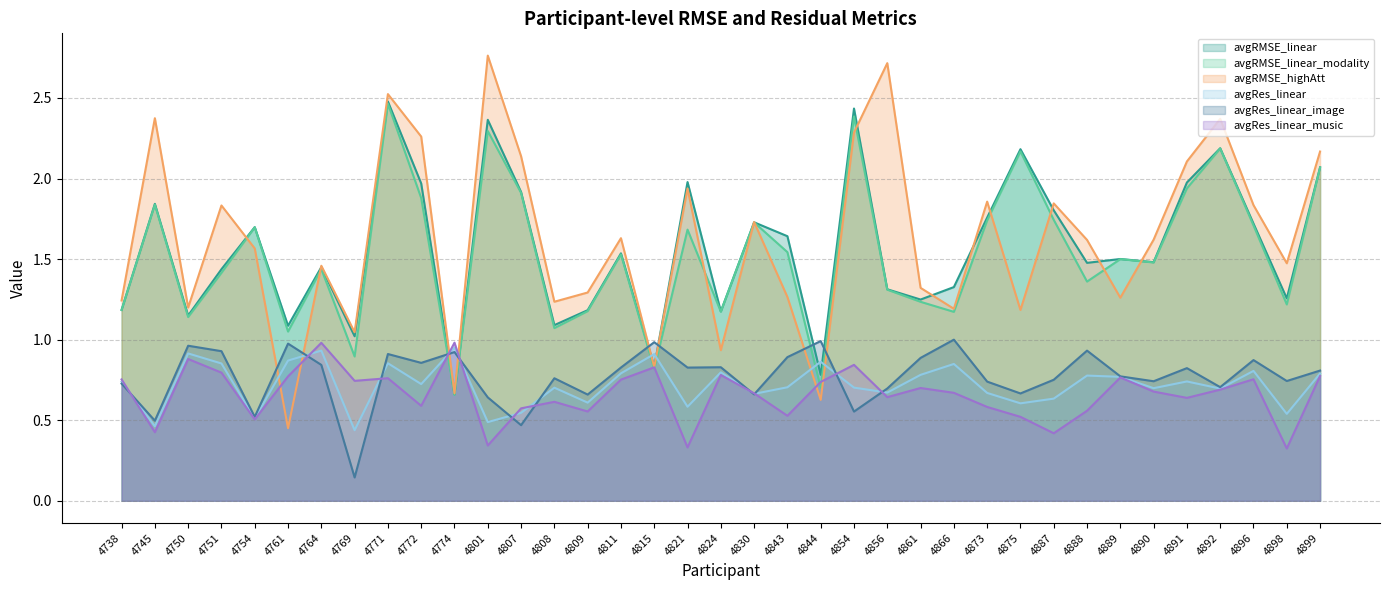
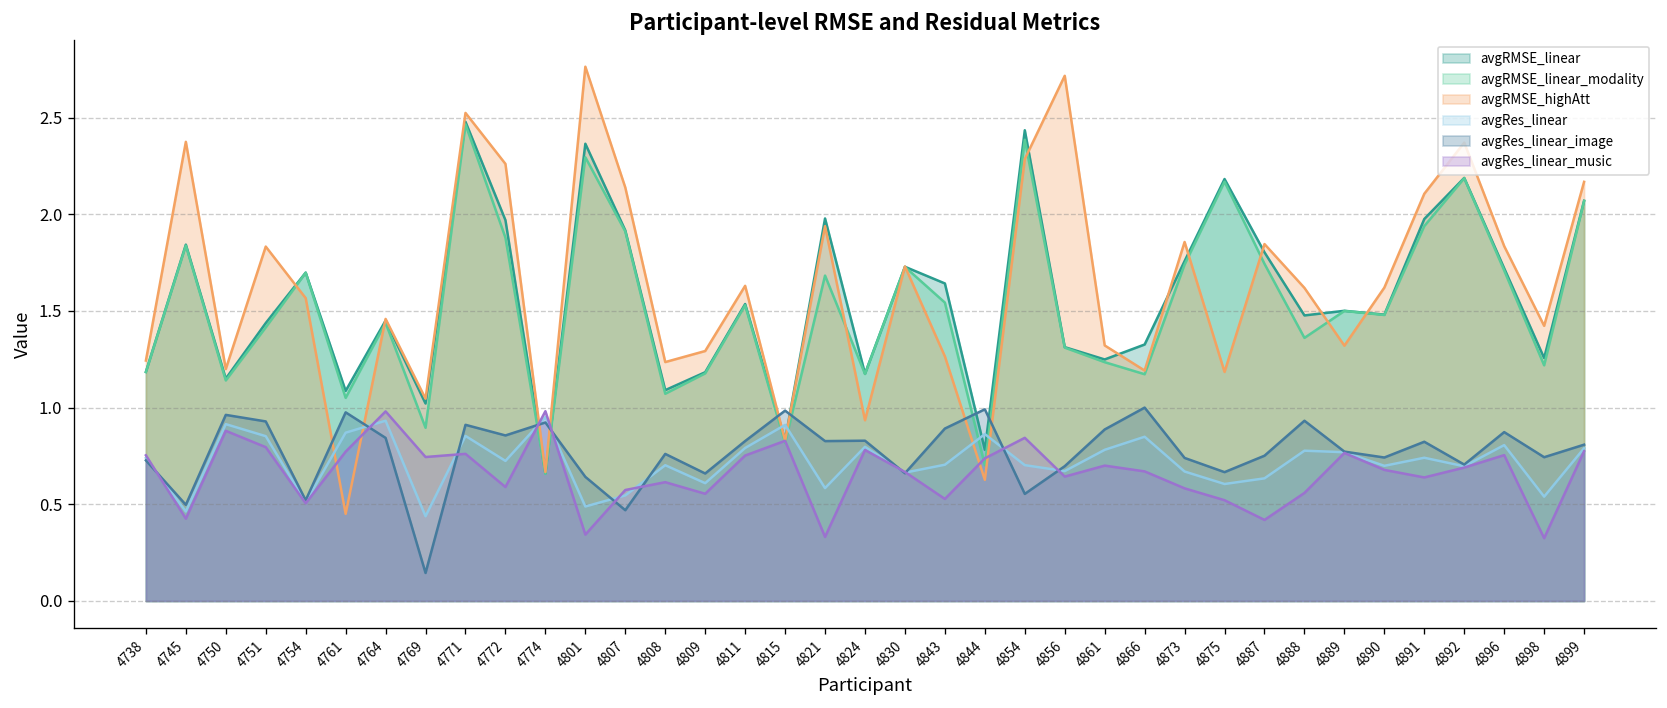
  {
    "avgRMSE_highAtt": {
      "4738": 1.24,
      "4745": 2.37,
      "4750": 1.20,
      "4751": 1.83,
      "4754": 1.57,
      "4761": 0.45,
      "4769": 1.05,
      "4771": 2.52,
      "4772": 2.26,
      "4801": 2.76,
      "4807": 2.14,
      "4808": 1.24,
      "4809": 1.29,
      "4811": 1.63,
      "4821": 1.94,
      "4824": 0.93,
      "4843": 1.26,
      "4844": 0.63,
      "4854": 2.29,
      "4856": 2.72,
      "4861": 1.32,
      "4866": 1.19,
      "4873": 1.86,
      "4875": 1.18,
      "4887": 1.85,
      "4888": 1.62,
-     "4889": 1.26,
+     "4889": 1.32,
      "4890": 1.62,
      "4891": 2.11,
      "4896": 1.83,
-     "4898": 1.47,
+     "4898": 1.42,
      "4899": 2.17
    }
  }
